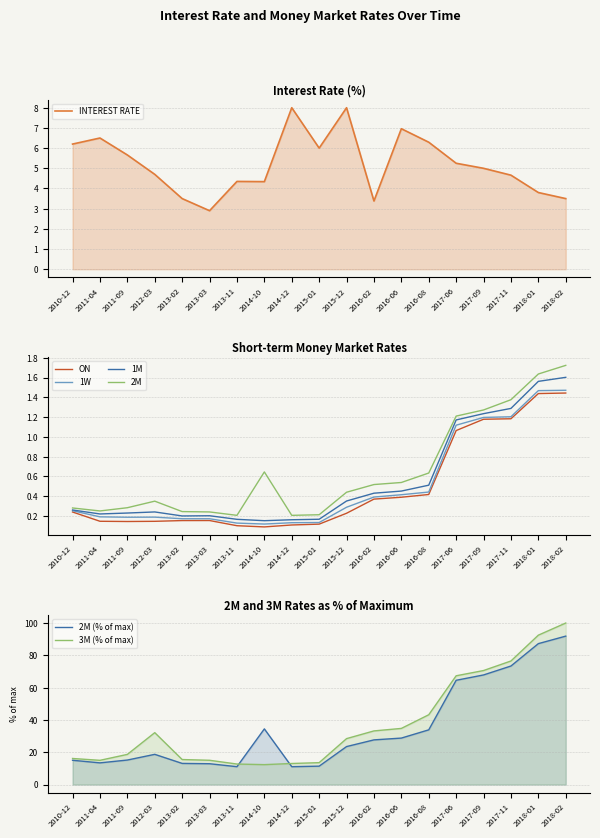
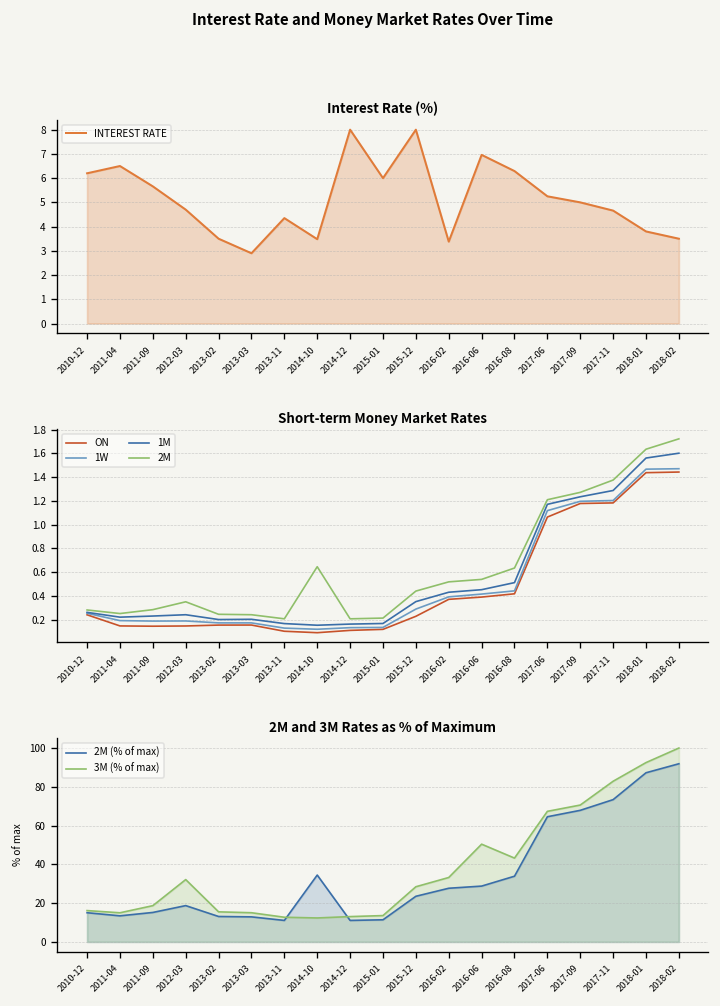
  {
    "Interest Rate (%)": {
      "2010-12": 6.2,
      "2011-04": 6.5,
      "2011-09": 5.7,
      "2012-03": 4.7,
      "2013-02": 3.5,
      "2013-03": 2.9,
      "2013-11": 4.4,
-     "2014-10": 4.3,
+     "2014-10": 3.5,
      "2014-12": 8.0,
      "2015-01": 6.0,
      "2015-12": 8.0,
      "2016-02": 3.4,
      "2016-06": 7.0,
      "2016-08": 6.3,
      "2017-06": 5.3,
      "2017-09": 5.0,
      "2017-11": 4.7,
      "2018-01": 3.8,
      "2018-02": 3.5
    },
    "Short-term Money Market Rates": {
      "ON": {
        "2011-04": 0.1,
        "2011-09": 0.1,
        "2012-03": 0.1,
        "2013-11": 0.1,
        "2014-10": 0.1,
        "2015-12": 0.2,
        "2017-06": 1.1,
        "2018-01": 1.4,
        "2018-02": 1.4
      },
      "1W": {
        "2011-04": 0.2,
        "2011-09": 0.2,
        "2012-03": 0.2,
        "2013-11": 0.1,
        "2014-10": 0.1,
        "2015-12": 0.3,
        "2017-06": 1.1,
        "2018-01": 1.5,
        "2018-02": 1.5
      },
      "1M": {
        "2011-04": 0.2,
        "2011-09": 0.2,
        "2012-03": 0.2,
        "2013-02": 0.2,
        "2013-03": 0.2,
        "2013-11": 0.2,
        "2014-10": 0.2,
        "2014-12": 0.2,
        "2015-01": 0.2,
        "2015-12": 0.4,
        "2016-02": 0.4,
        "2016-06": 0.5,
        "2016-08": 0.5,
        "2017-06": 1.2,
        "2017-09": 1.2,
        "2017-11": 1.3,
        "2018-01": 1.6,
        "2018-02": 1.6
      },
      "2M": {
        "2011-04": 0.3,
        "2011-09": 0.3,
        "2012-03": 0.4,
        "2013-02": 0.2,
        "2013-03": 0.2,
        "2013-11": 0.2,
        "2014-10": 0.6,
        "2014-12": 0.2,
        "2015-01": 0.2,
        "2015-12": 0.4,
        "2016-02": 0.5,
        "2016-06": 0.5,
        "2016-08": 0.6,
        "2017-06": 1.2,
        "2017-09": 1.3,
        "2017-11": 1.4,
        "2018-01": 1.6,
        "2018-02": 1.7
      }
    },
    "2M and 3M Rates as % of Maximum": {
      "2M (% of max)": {
        "2011-09": 15,
        "2012-03": 19,
        "2013-02": 13,
        "2013-03": 13,
        "2013-11": 11,
        "2014-10": 34,
        "2014-12": 11,
        "2015-01": 11,
        "2015-12": 24,
        "2016-02": 28,
        "2016-06": 29,
        "2016-08": 34,
        "2017-06": 65,
        "2017-09": 68,
        "2017-11": 73,
        "2018-01": 87,
        "2018-02": 92
      },
      "3M (% of max)": {
        "2011-09": 19,
        "2012-03": 32,
        "2013-02": 15,
        "2013-03": 15,
        "2013-11": 13,
        "2014-10": 12,
        "2014-12": 13,
        "2015-01": 14,
        "2015-12": 28,
        "2016-02": 33,
-       "2016-06": 35,
+       "2016-06": 50,
        "2016-08": 43,
        "2017-06": 67,
        "2017-09": 71,
-       "2017-11": 77,
+       "2017-11": 83,
        "2018-01": 92,
        "2018-02": 100
      }
    }
  }
